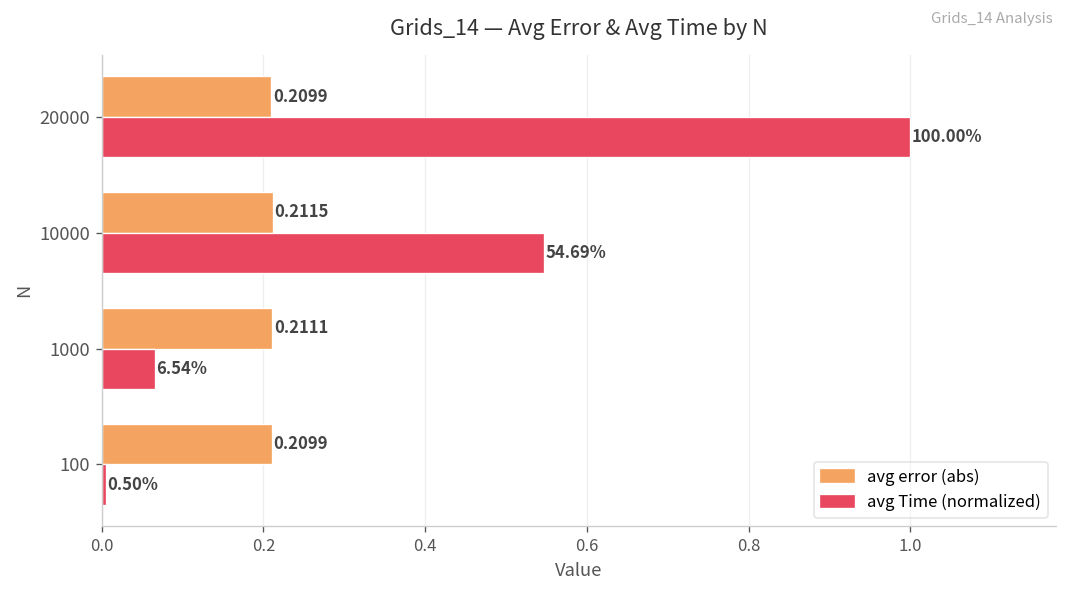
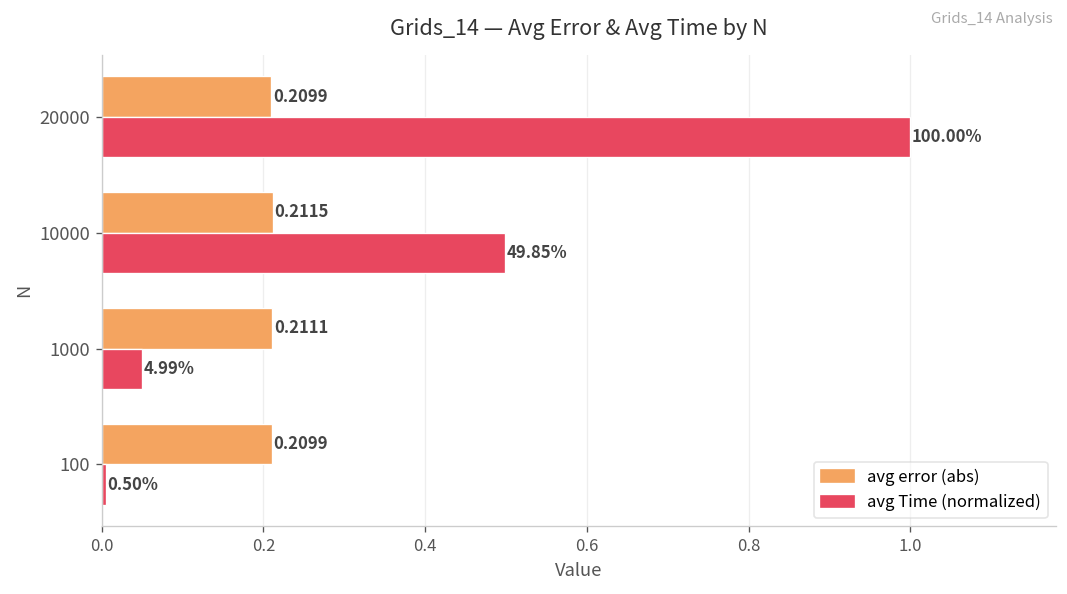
  {
    "avg error (abs)": {
      "20000": "0.2099",
      "10000": "0.2115",
      "1000": "0.2111",
      "100": "0.2099"
    },
    "avg Time (normalized)": {
      "20000": "100.00%",
-     "10000": "54.69%",
-     "1000": "6.54%",
+     "10000": "49.85%",
+     "1000": "4.99%",
      "100": "0.50%"
    }
  }
